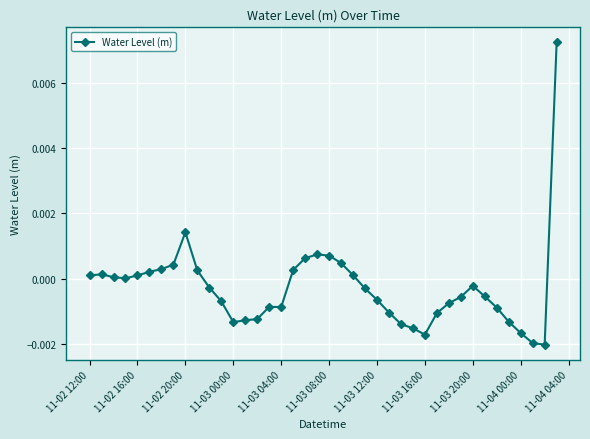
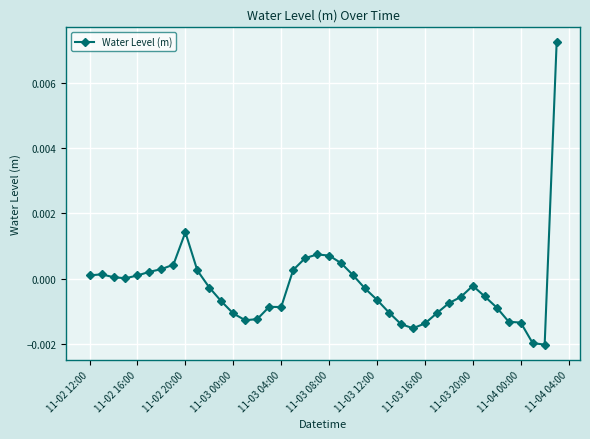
  {
    "11-02 12:00": 0.0001,
    "11-02 16:00": 0.0001,
    "11-02 20:00": 0.0014,
-   "11-03 00:00": -0.0013,
+   "11-03 00:00": -0.0011,
    "11-03 04:00": -0.0009,
    "11-03 08:00": 0.0007,
    "11-03 12:00": -0.0006,
-   "11-03 16:00": -0.0017,
+   "11-03 16:00": -0.0014,
    "11-03 20:00": -0.0002,
-   "11-04 00:00": -0.0017
+   "11-04 00:00": -0.0013
  }
